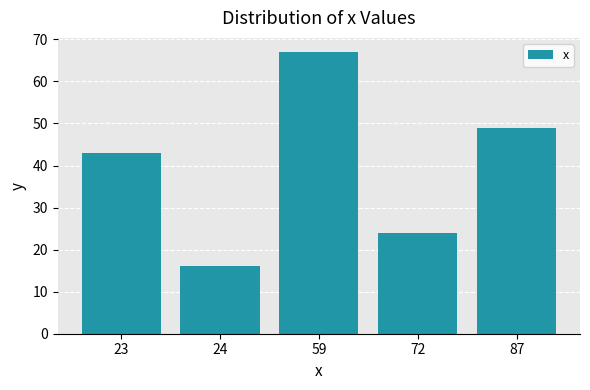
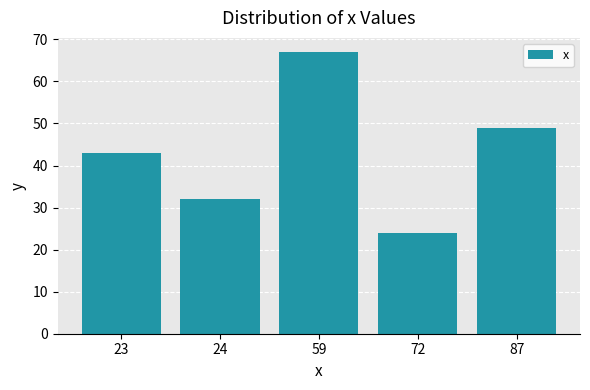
  {
    "23": 43,
-   "24": 16,
+   "24": 32,
    "59": 67,
    "72": 24,
    "87": 49
  }
